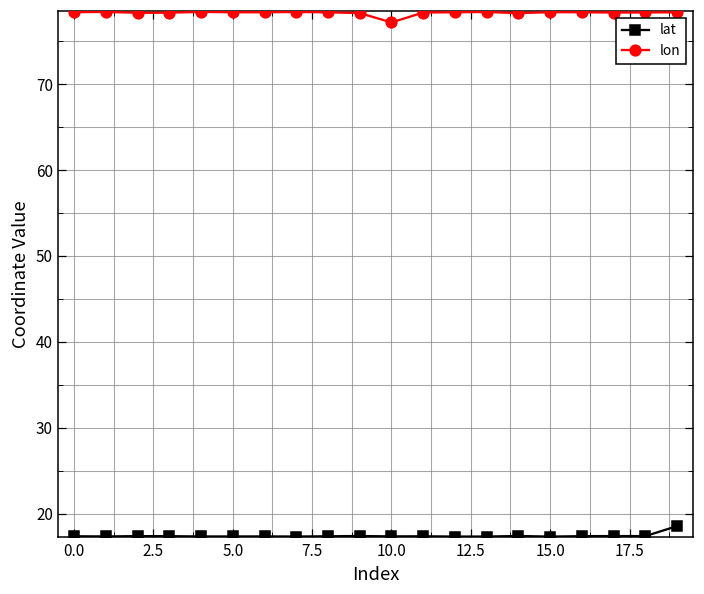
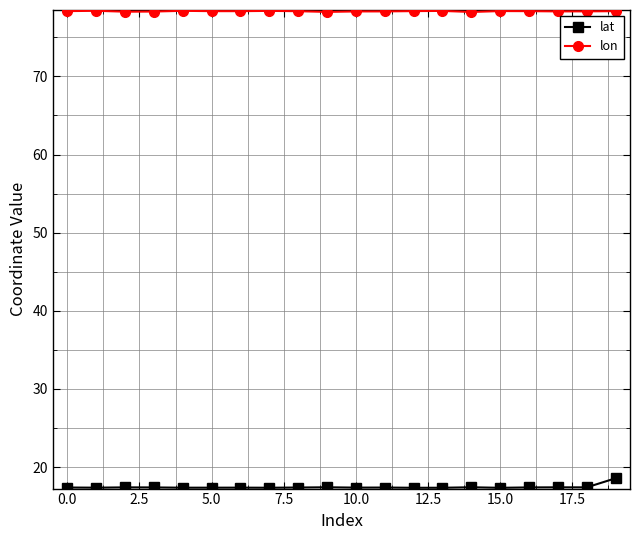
  {
    "lat": {
      "0.0": 17,
      "5.0": 17,
      "10.0": 17,
      "15.0": 17
    },
    "lon": {
      "0.0": 78,
      "5.0": 78,
-     "10.0": 77,
+     "10.0": 78,
      "15.0": 78
    }
  }
